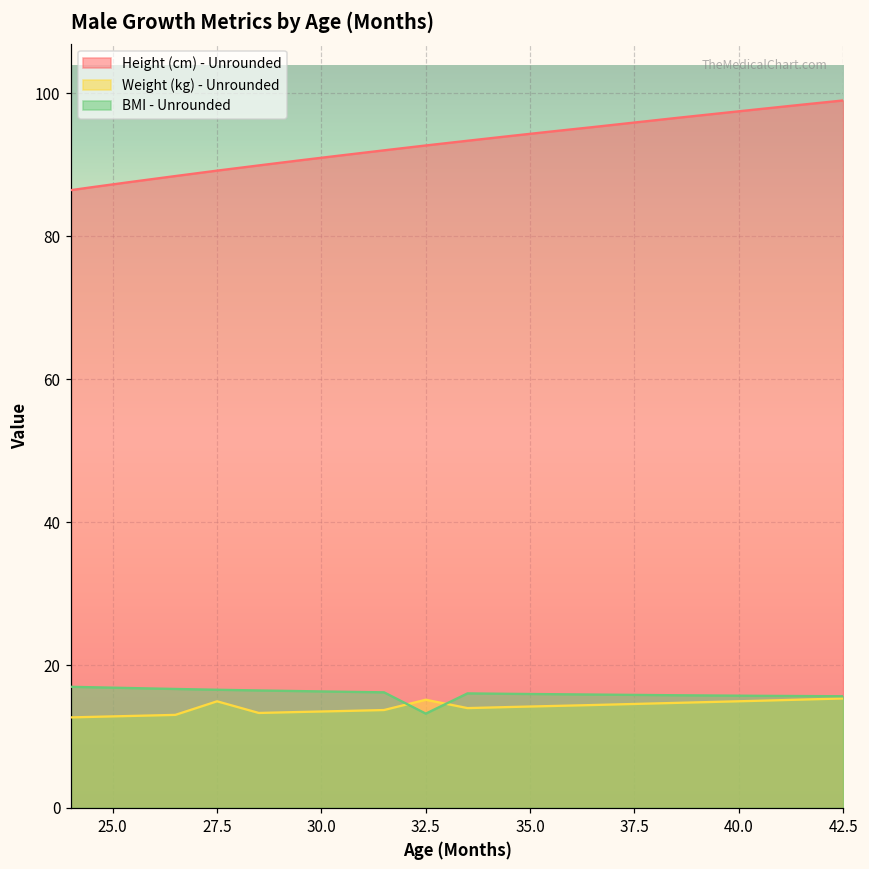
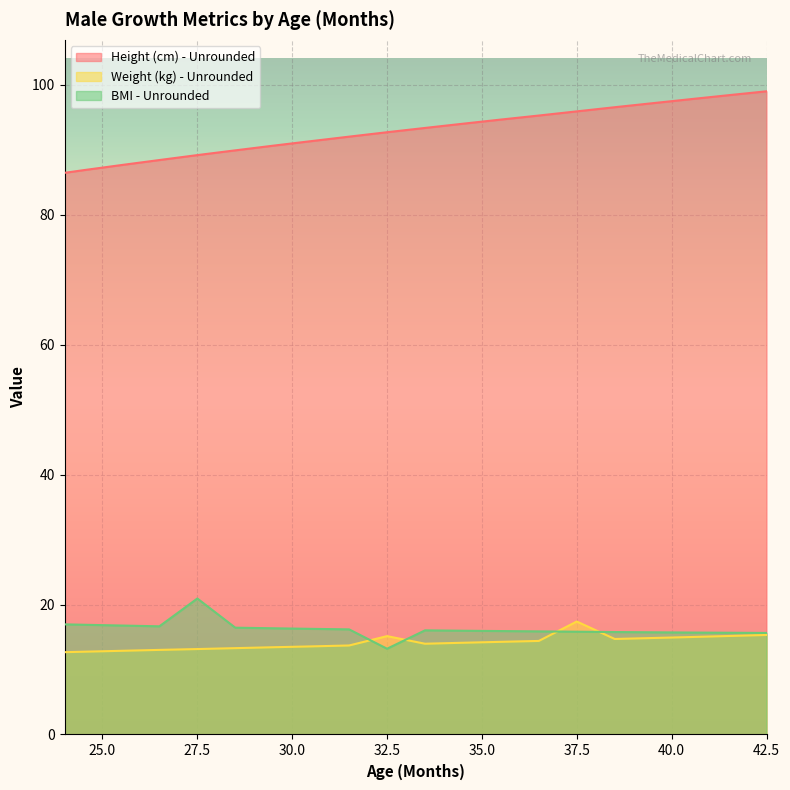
  {
    "Height (cm) - Unrounded": {
      "27.5": 89,
      "32.5": 93,
      "37.5": 96,
      "42.5": 99
    },
    "Weight (kg) - Unrounded": {
-     "27.5": 15,
+     "27.5": 13,
      "32.5": 15,
-     "37.5": 15
+     "37.5": 17
    },
    "BMI - Unrounded": {
-     "27.5": 17,
+     "27.5": 21,
      "32.5": 13,
      "37.5": 16
    }
  }
